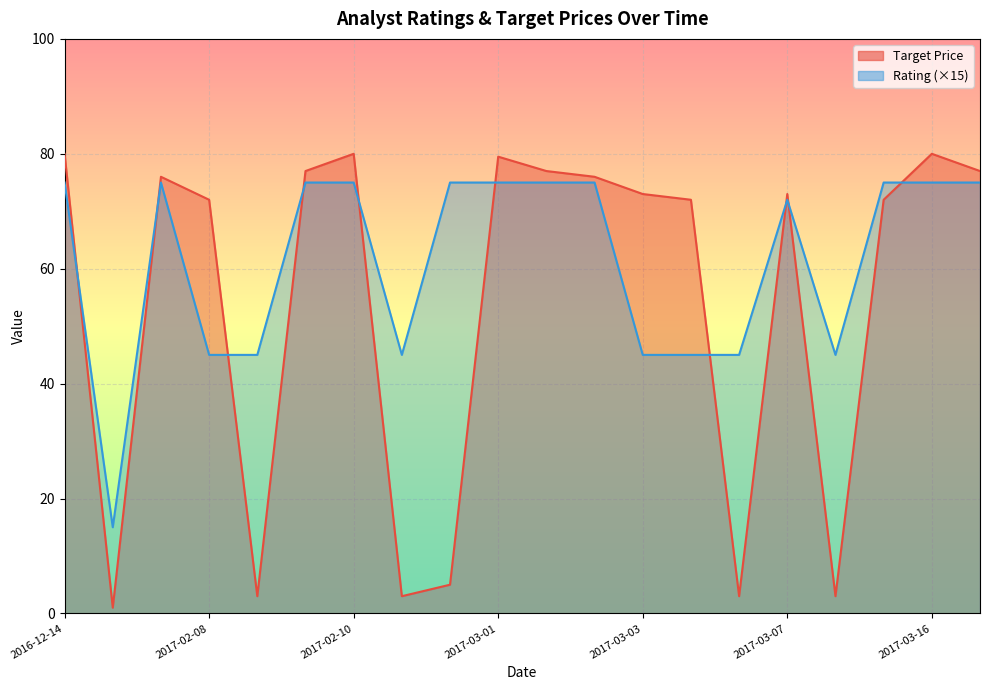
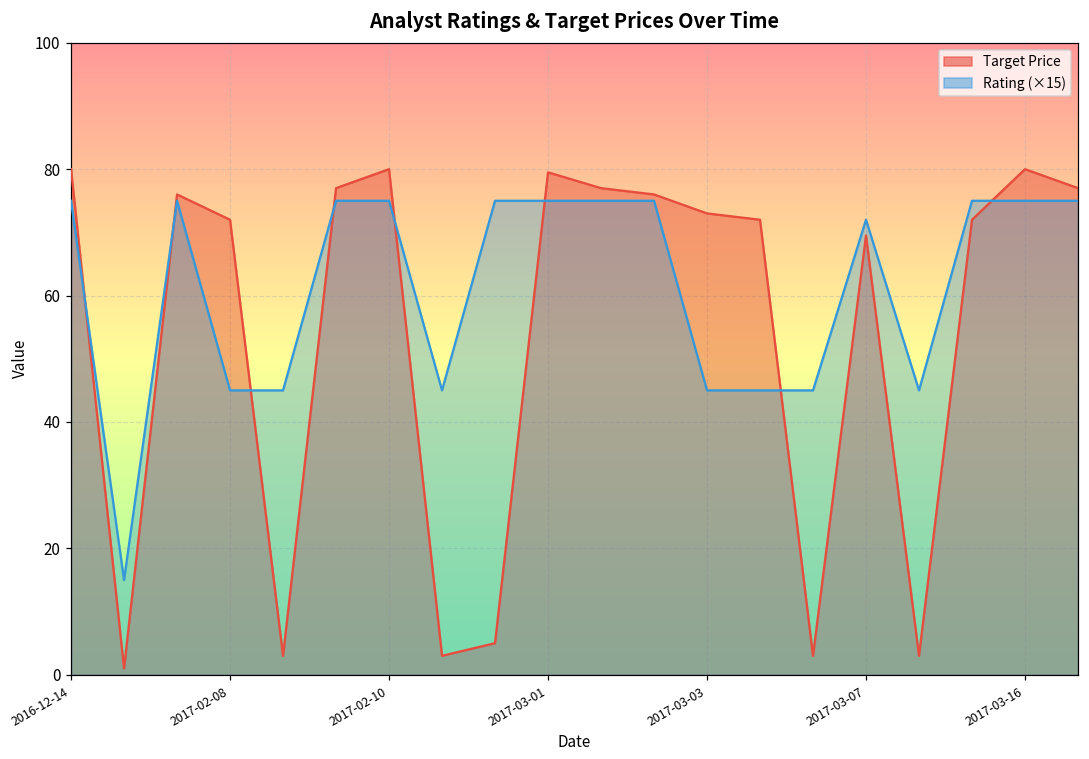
  {
    "Target Price": {
      "2016-12-14": 80,
      "2017-02-10": 80,
      "2017-03-01": 80,
-     "2017-03-07": 73
+     "2017-03-07": 70
    },
    "Rating (×15)": {
      "2016-12-14": 75,
      "2017-02-10": 75,
      "2017-03-01": 75,
      "2017-03-07": 72
    }
  }
